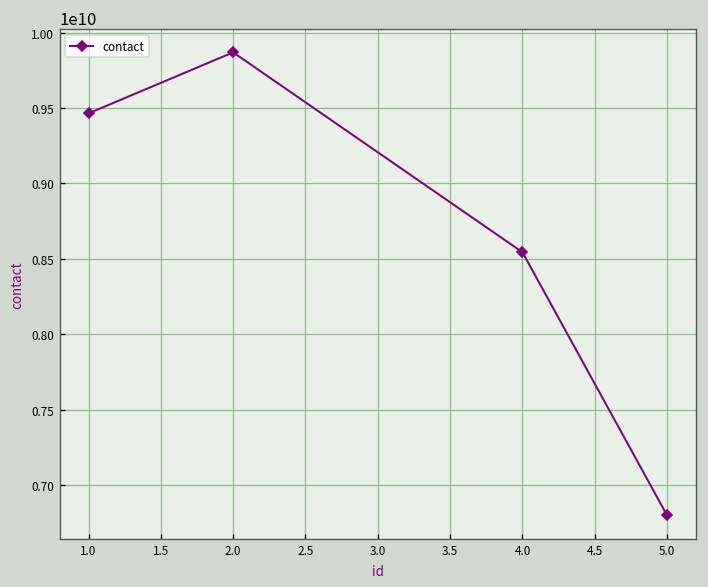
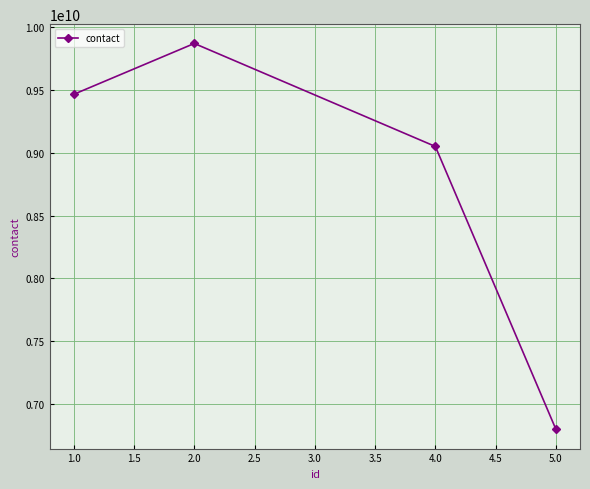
  {
    "1.0": 9470000000,
    "2.0": 9870000000,
-   "4.0": 8540000000,
+   "4.0": 9050000000,
    "5.0": 6800000000
  }
